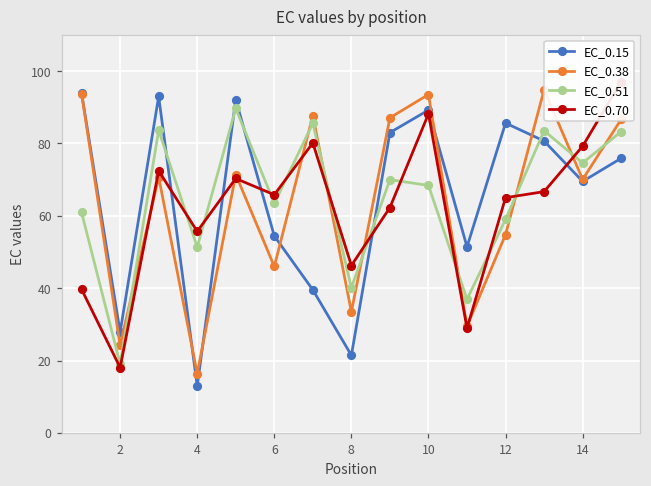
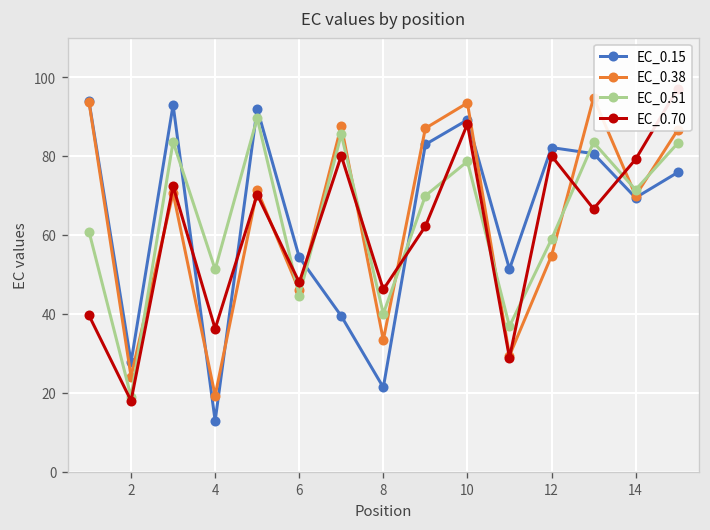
  {
    "EC_0.15": {
      "2": 28,
      "4": 13,
      "6": 54,
      "8": 21,
      "10": 89,
-     "12": 86
+     "12": 82
    },
    "EC_0.38": {
      "2": 24,
-     "4": 16,
+     "4": 19,
      "6": 46,
      "8": 33,
      "10": 94,
      "12": 55
    },
    "EC_0.51": {
      "2": 19,
      "4": 51,
-     "6": 63,
+     "6": 45,
      "8": 40,
-     "10": 68,
+     "10": 79,
      "12": 59,
-     "14": 75
+     "14": 72
    },
    "EC_0.70": {
      "2": 18,
-     "4": 56,
-     "6": 66,
+     "4": 36,
+     "6": 48,
      "8": 46,
      "10": 88,
-     "12": 65,
+     "12": 80,
      "14": 79
    }
  }
